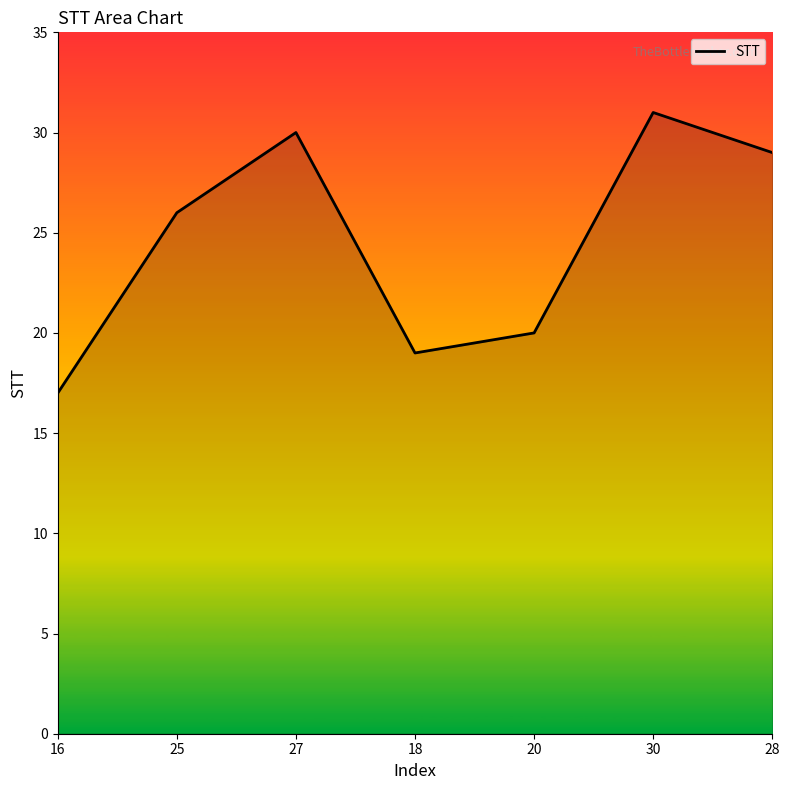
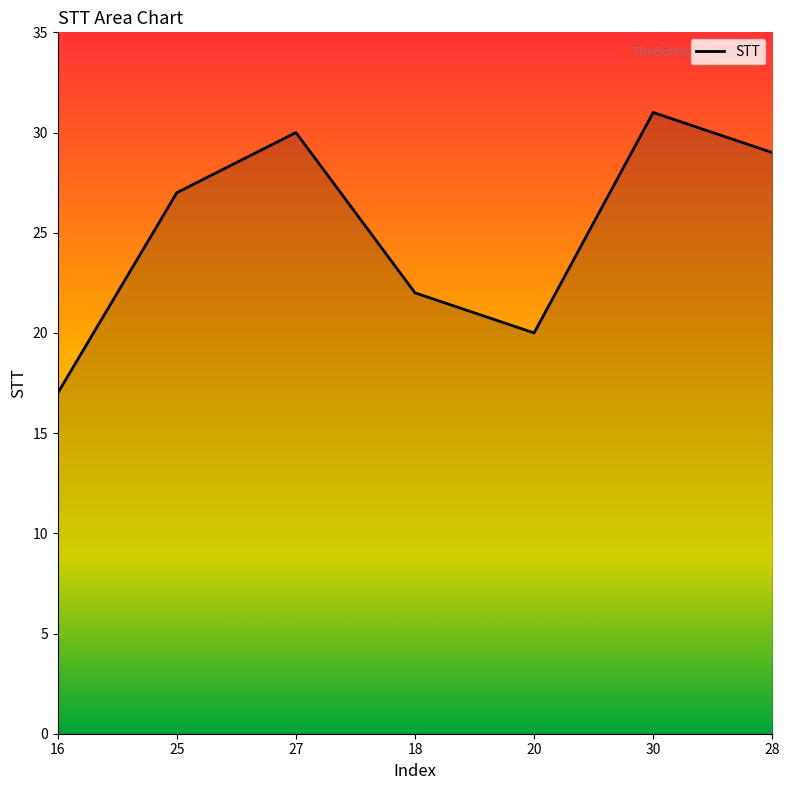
  {
    "16": 17,
-   "25": 26,
+   "25": 27,
    "27": 30,
-   "18": 19,
+   "18": 22,
    "20": 20,
    "30": 31,
    "28": 29
  }
